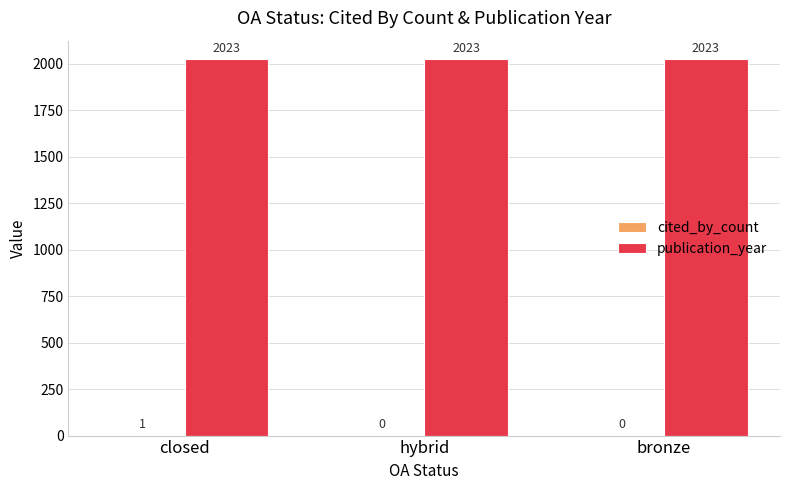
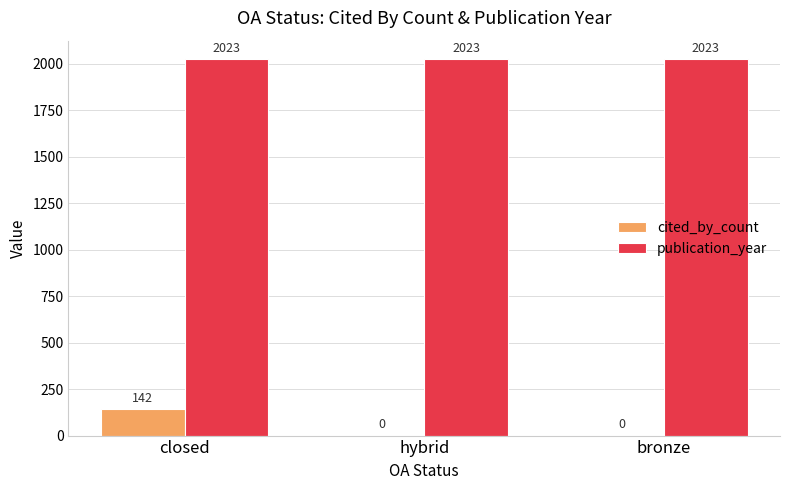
  {
    "cited_by_count": {
-     "closed": 1,
+     "closed": 142,
      "hybrid": 0,
      "bronze": 0
    },
    "publication_year": {
      "closed": 2023,
      "hybrid": 2023,
      "bronze": 2023
    }
  }
